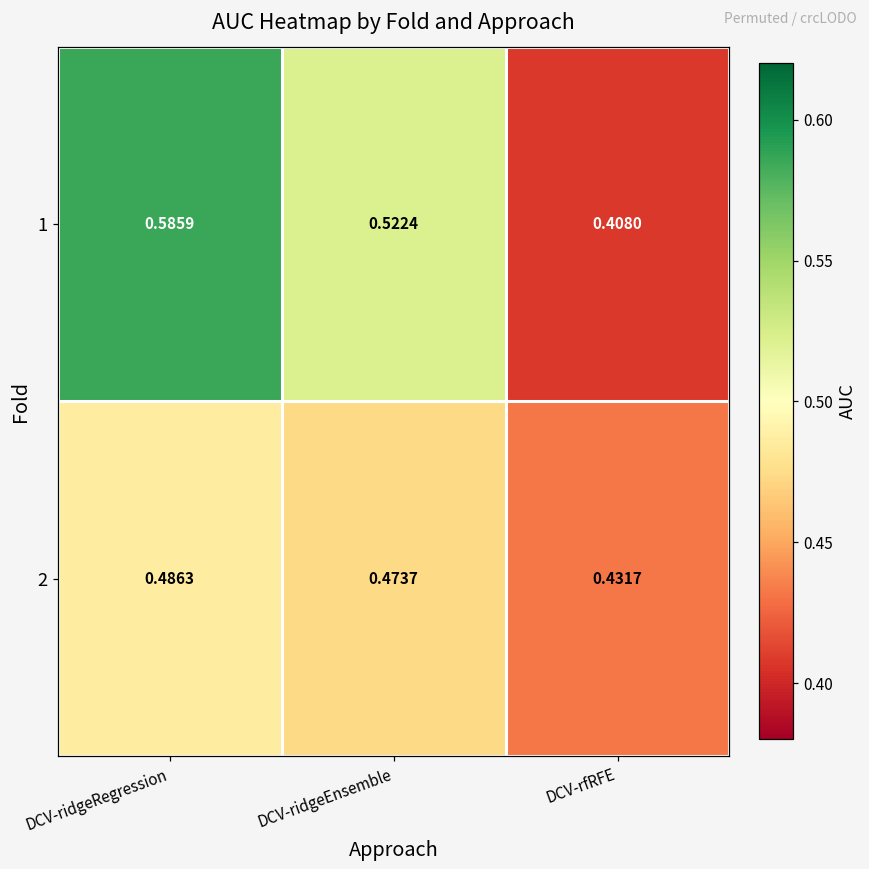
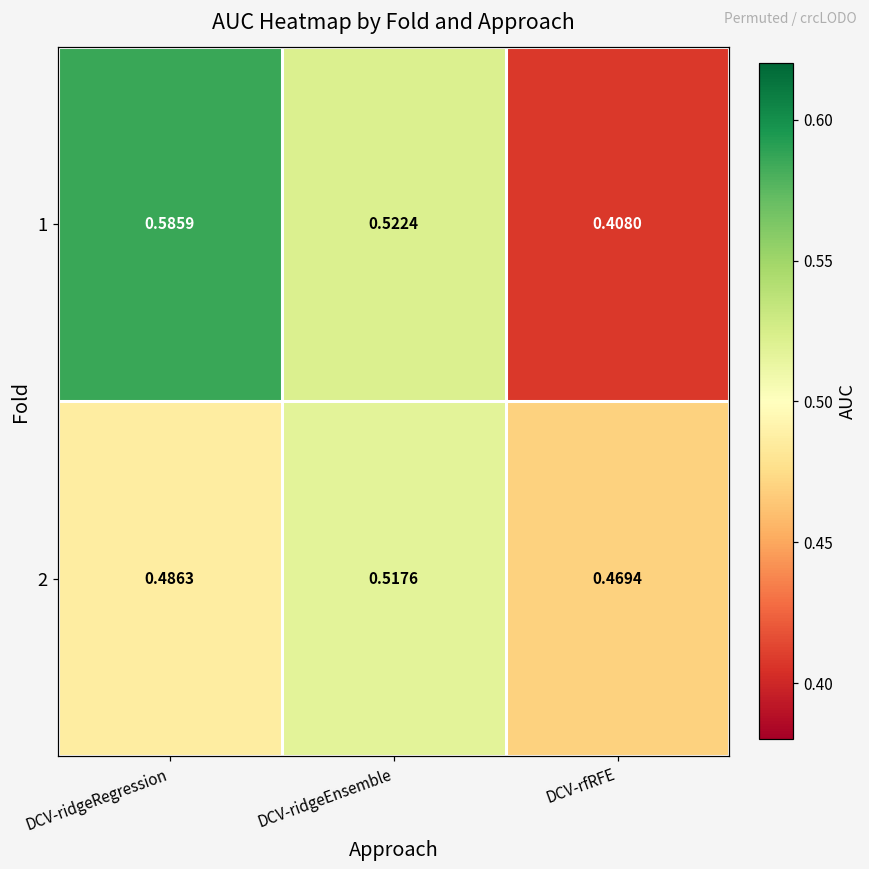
  {
    "1": {
      "DCV-ridgeRegression": 0.5859,
      "DCV-ridgeEnsemble": 0.5224,
      "DCV-rfRFE": 0.4080
    },
    "2": {
      "DCV-ridgeRegression": 0.4863,
-     "DCV-ridgeEnsemble": 0.4737,
-     "DCV-rfRFE": 0.4317
+     "DCV-ridgeEnsemble": 0.5176,
+     "DCV-rfRFE": 0.4694
    }
  }
